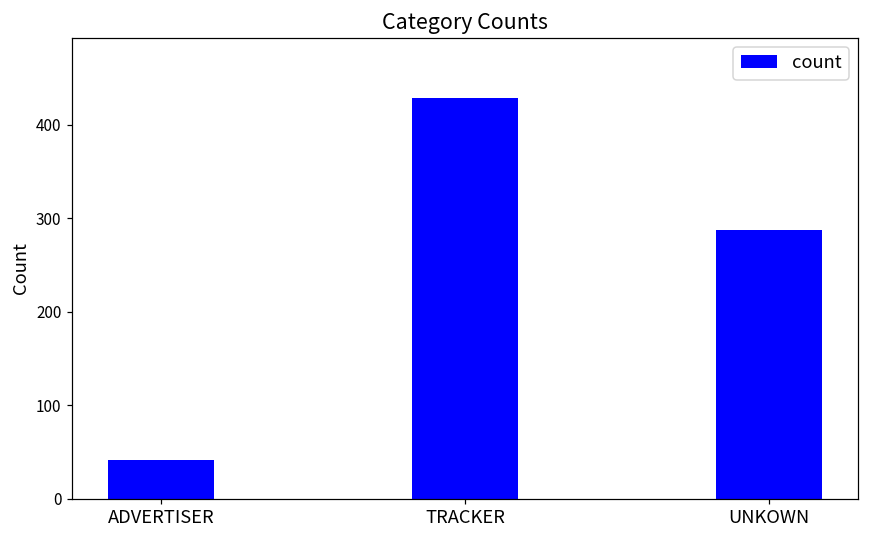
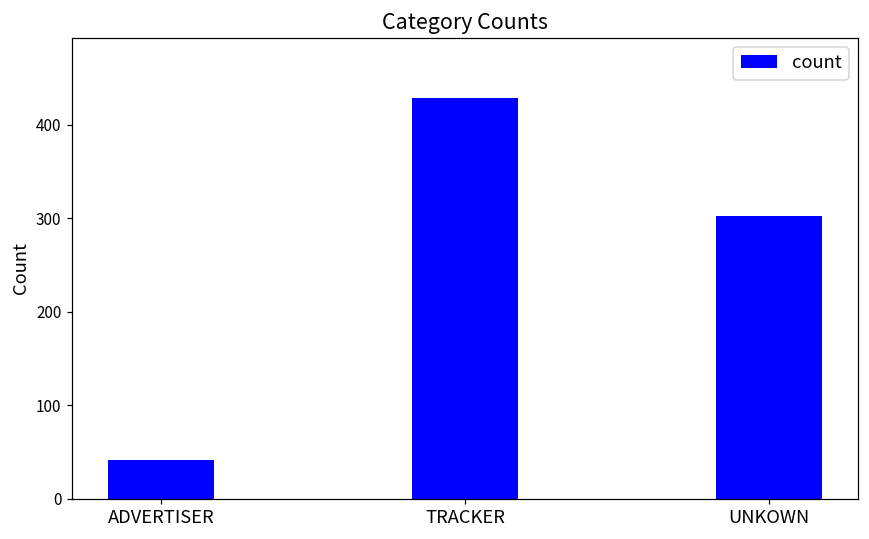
  {
    "ADVERTISER": 40,
    "TRACKER": 430,
-   "UNKOWN": 290
+   "UNKOWN": 300
  }
